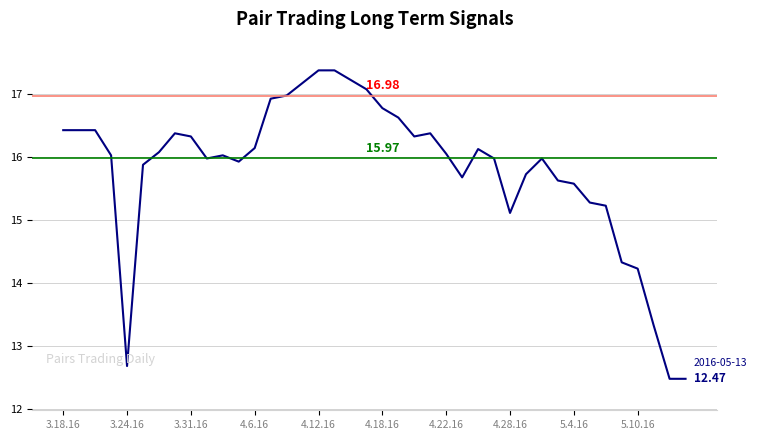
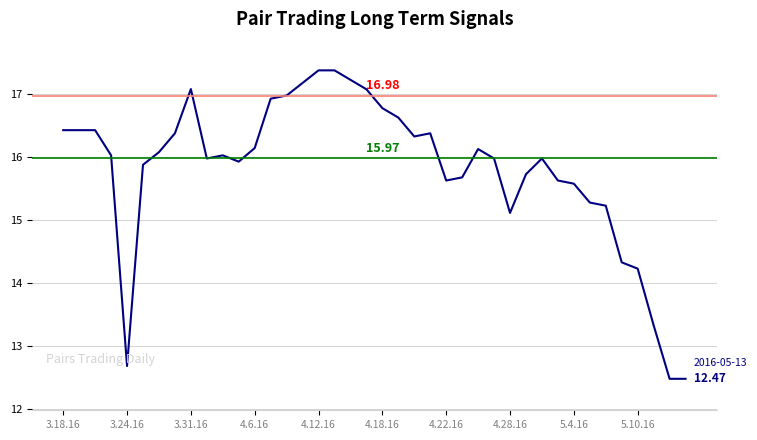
  {
    "3.18.16": 16.4,
    "3.24.16": 12.7,
-   "3.31.16": 16.3,
+   "3.31.16": 17.1,
    "4.6.16": 16.1,
    "4.12.16": 17.4,
    "4.18.16": 16.8,
-   "4.22.16": 16.1,
+   "4.22.16": 15.6,
    "4.28.16": 15.1,
    "5.4.16": 15.6,
    "5.10.16": 14.2
  }
